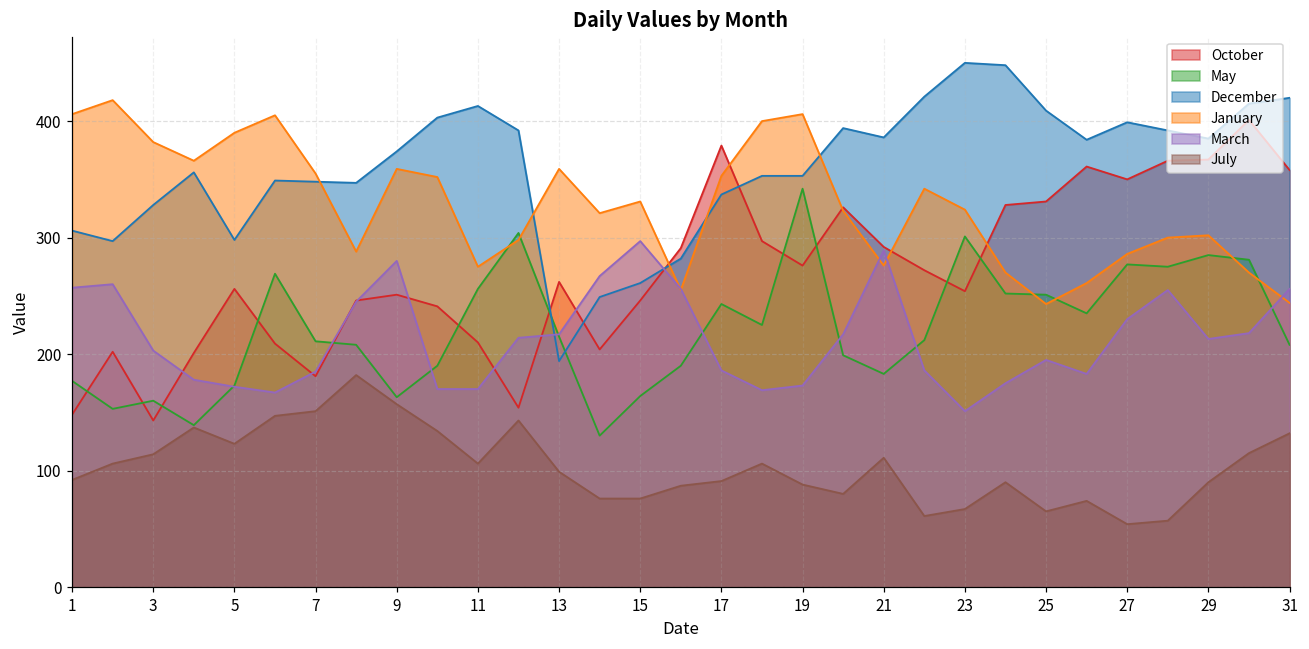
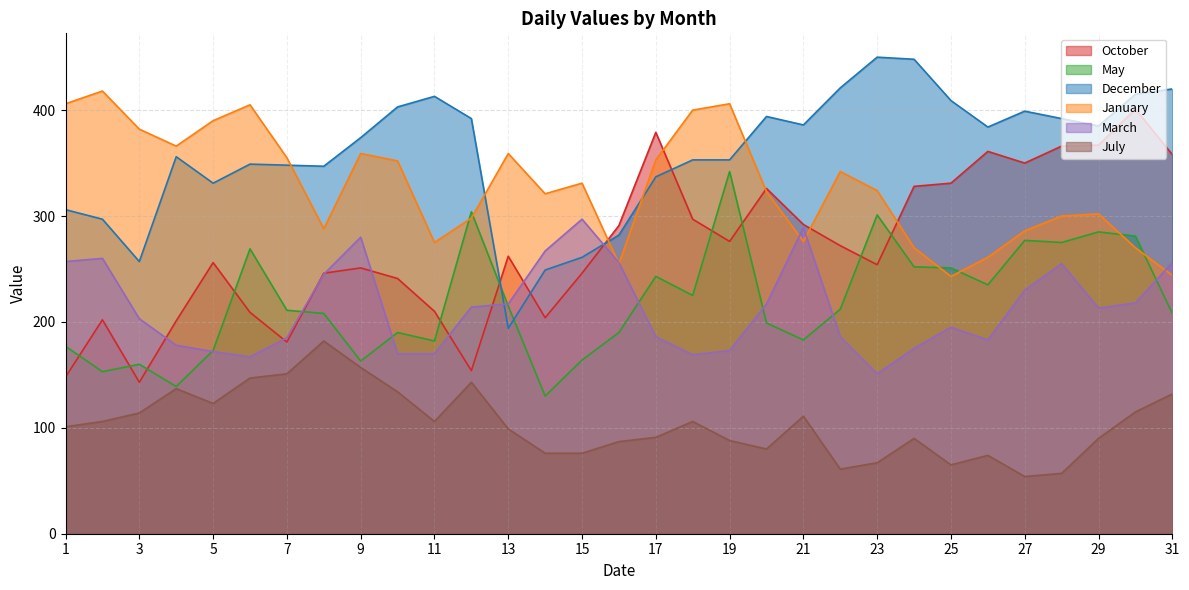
  {
    "October": {
      "1": 148,
      "3": 143,
      "5": 256,
      "7": 181,
      "9": 251,
      "11": 210,
      "13": 262,
      "15": 246,
      "17": 379,
      "19": 276,
      "21": 292,
      "23": 254,
      "25": 331,
      "27": 350,
      "31": 358
    },
    "May": {
      "1": 177,
      "3": 160,
      "7": 211,
      "9": 163,
-     "11": 256,
+     "11": 182,
      "15": 164,
      "17": 243,
      "19": 342,
      "21": 183,
      "23": 301,
      "25": 251,
      "27": 277,
      "29": 285,
      "31": 208
    },
    "December": {
      "1": 306,
-     "3": 328,
-     "5": 298,
+     "3": 257,
+     "5": 331,
      "7": 348,
      "9": 374,
      "11": 413,
      "13": 194,
      "15": 261,
      "17": 337,
      "19": 353,
      "21": 386,
      "23": 450,
      "25": 409,
      "27": 399,
      "31": 420
    },
    "January": {
      "1": 406,
      "3": 382,
      "5": 390,
      "7": 355,
      "9": 359,
      "11": 275,
      "13": 359,
      "15": 331,
      "17": 353,
      "19": 406,
      "21": 276,
      "23": 324,
      "25": 243,
      "27": 286,
      "29": 302,
      "31": 244
    },
    "March": {
      "1": 257,
      "3": 203,
      "7": 185,
      "9": 280,
      "11": 170,
      "15": 297,
      "17": 186,
      "19": 173,
      "21": 289,
      "23": 151,
      "25": 195,
      "27": 230,
      "29": 213,
      "31": 256
    },
    "July": {
-     "1": 92,
+     "1": 101,
      "3": 114,
      "5": 123,
      "7": 151,
      "9": 157,
      "11": 106,
      "13": 99,
      "15": 76,
      "17": 91,
      "19": 88,
      "21": 111,
      "23": 67,
      "25": 65,
      "27": 54,
      "29": 90,
      "31": 132
    }
  }
